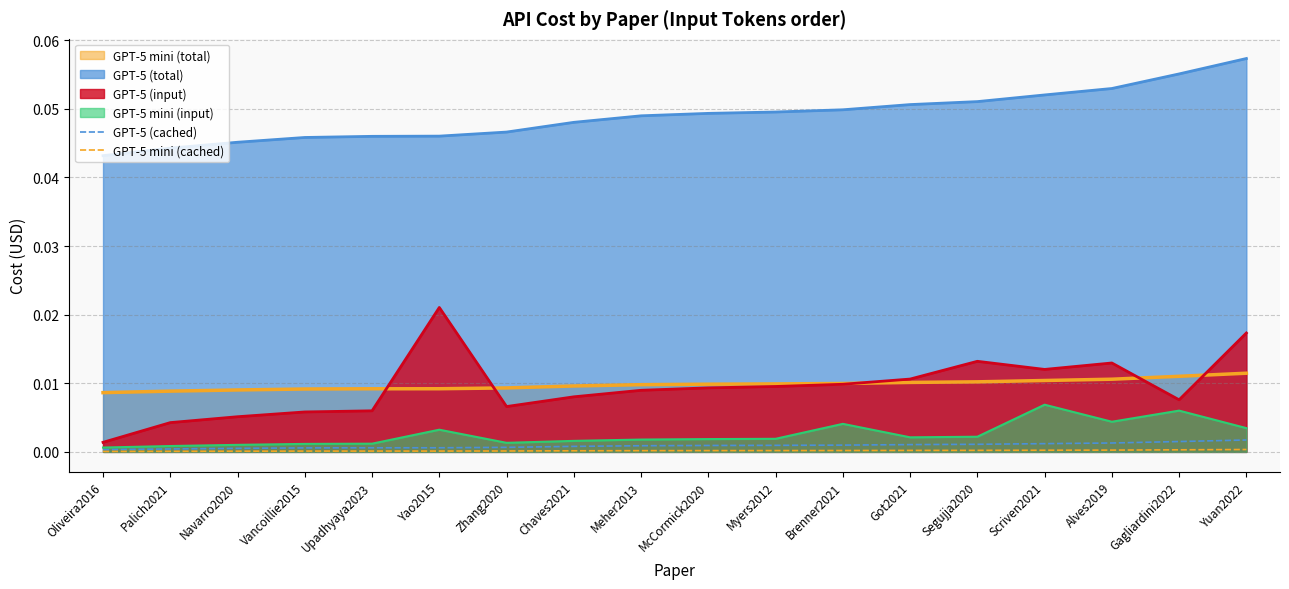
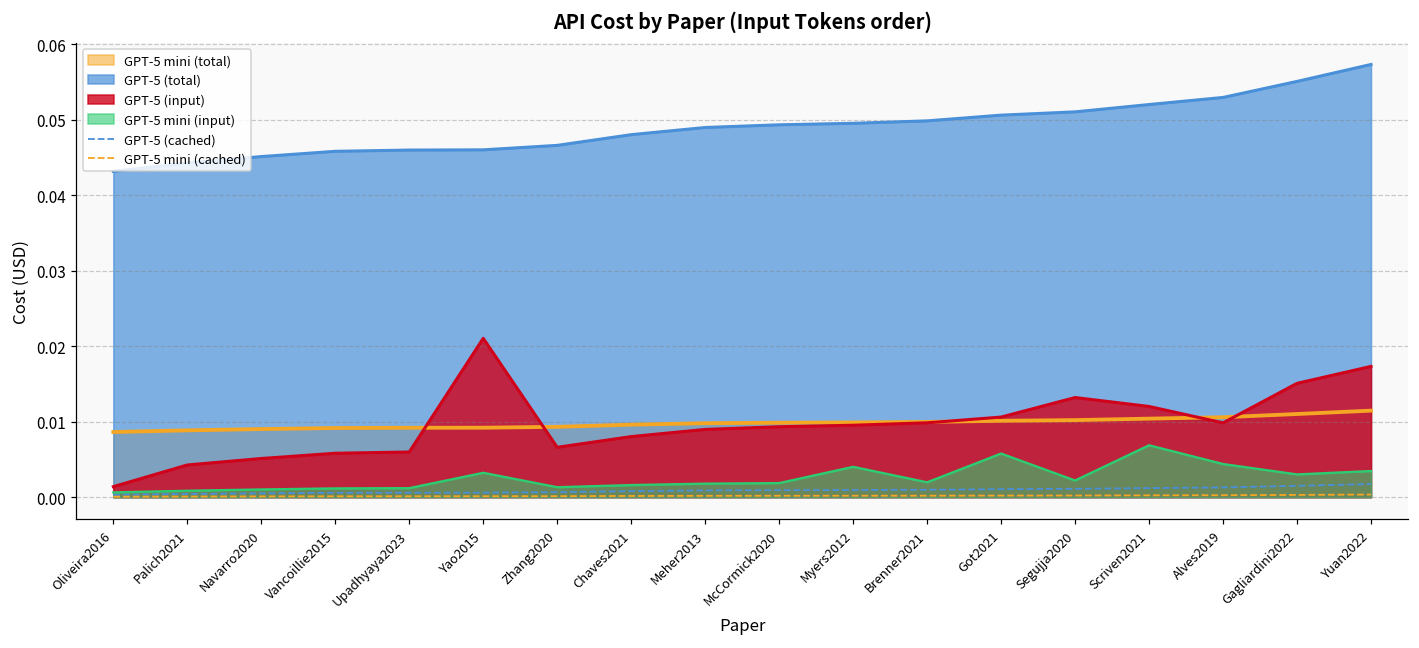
  {
    "GPT-5 (input)": {
      "Oliveira2016": 0.001,
      "Palich2021": 0.004,
      "Navarro2020": 0.005,
      "Vancoillie2015": 0.006,
      "Upadhyaya2023": 0.006,
      "Yao2015": 0.021,
      "Zhang2020": 0.007,
      "Chaves2021": 0.008,
      "Meher2013": 0.009,
      "McCormick2020": 0.009,
      "Myers2012": 0.010,
      "Got2021": 0.011,
      "Segujja2020": 0.013,
      "Scriven2021": 0.012,
-     "Alves2019": 0.013,
-     "Gagliardini2022": 0.008,
+     "Alves2019": 0.010,
+     "Gagliardini2022": 0.015,
      "Yuan2022": 0.017
    },
    "GPT-5 mini (input)": {
      "Palich2021": 0.001,
      "Navarro2020": 0.001,
      "Vancoillie2015": 0.001,
      "Upadhyaya2023": 0.001,
      "Yao2015": 0.003,
      "Zhang2020": 0.001,
      "Chaves2021": 0.002,
      "Meher2013": 0.002,
      "McCormick2020": 0.002,
-     "Myers2012": 0.002,
-     "Brenner2021": 0.004,
-     "Got2021": 0.002,
+     "Myers2012": 0.004,
+     "Brenner2021": 0.002,
+     "Got2021": 0.006,
      "Segujja2020": 0.002,
      "Scriven2021": 0.007,
      "Alves2019": 0.004,
-     "Gagliardini2022": 0.006,
+     "Gagliardini2022": 0.003,
      "Yuan2022": 0.003
    }
  }
